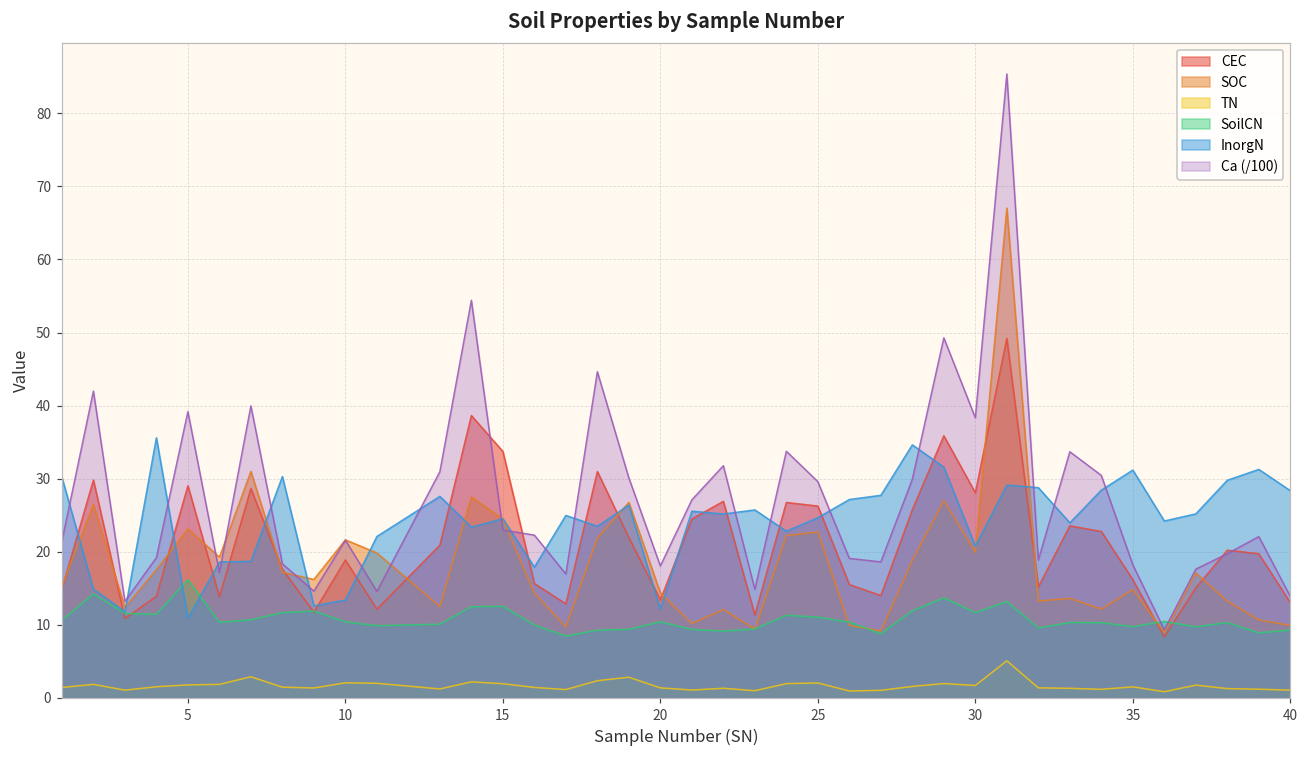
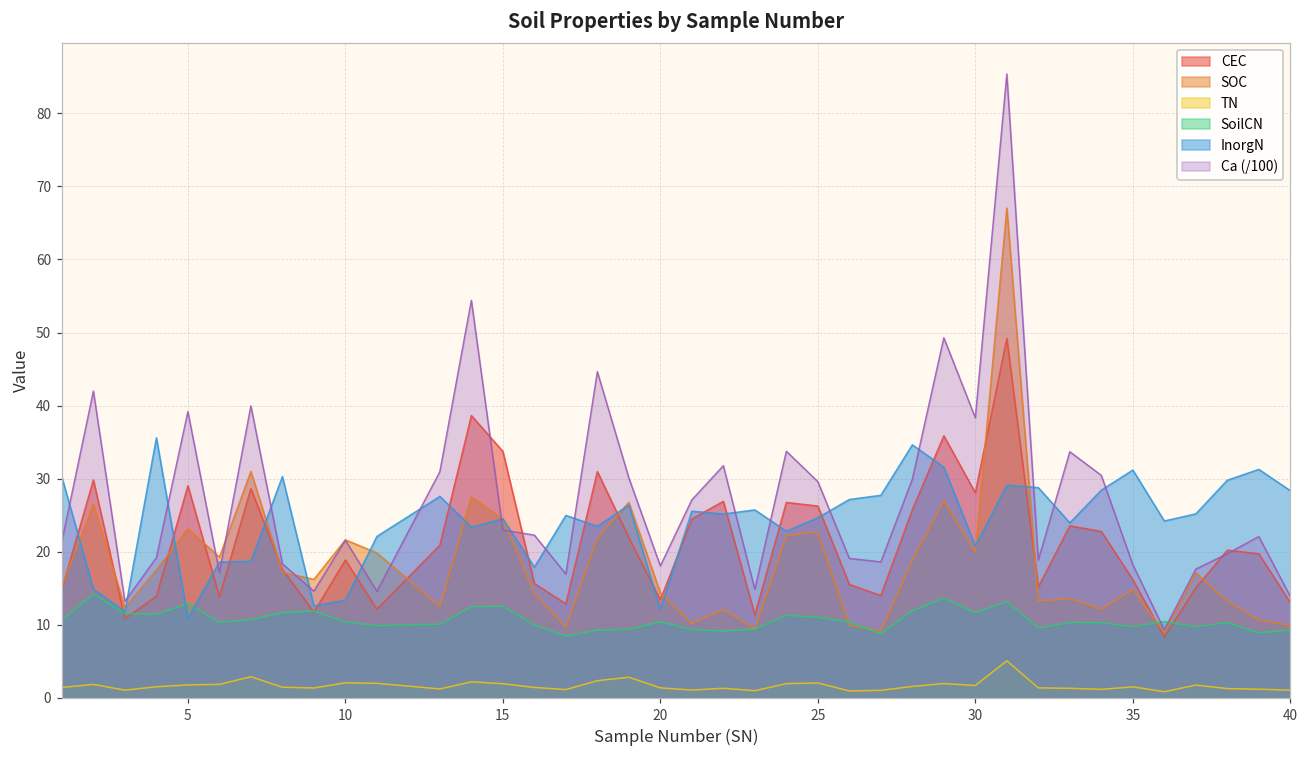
  {
    "SoilCN": {
-     "5": 16,
+     "5": 13,
      "10": 10,
      "15": 13,
      "20": 10,
      "25": 11,
      "30": 12,
      "35": 10,
      "40": 9
    },
    "InorgN": {
      "5": 11,
      "10": 13,
      "20": 12,
      "25": 25,
      "30": 21,
      "35": 31,
      "40": 28
    },
    "Ca (/100)": {
      "5": 39,
      "15": 23,
      "20": 18,
      "25": 30,
      "30": 38,
      "35": 18,
      "40": 14
    }
  }
